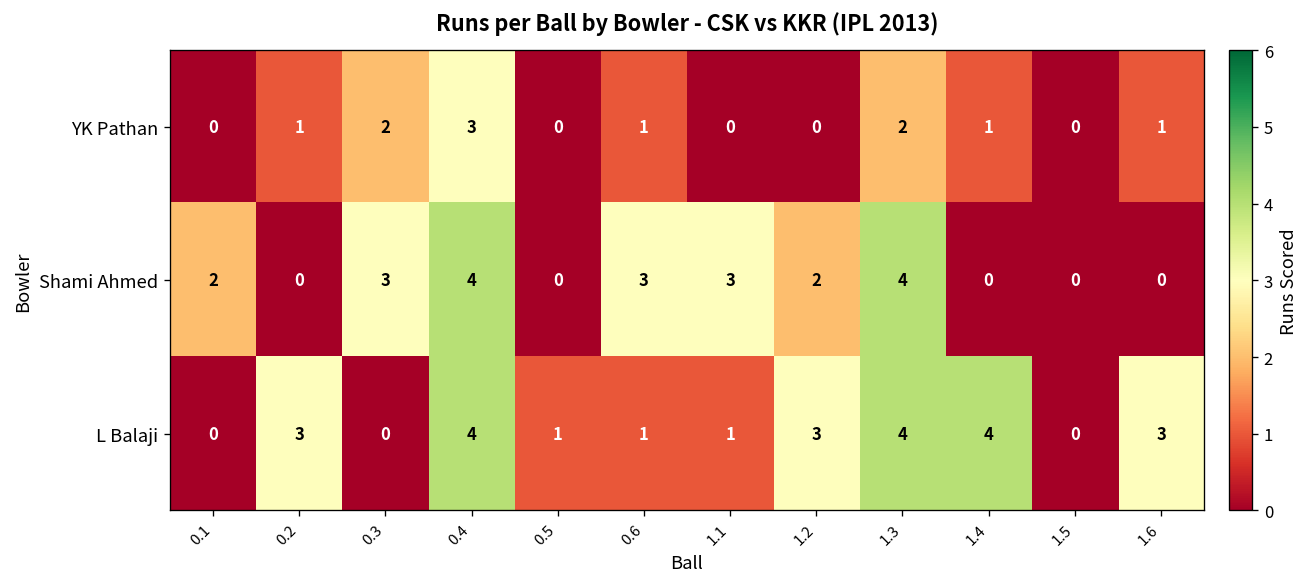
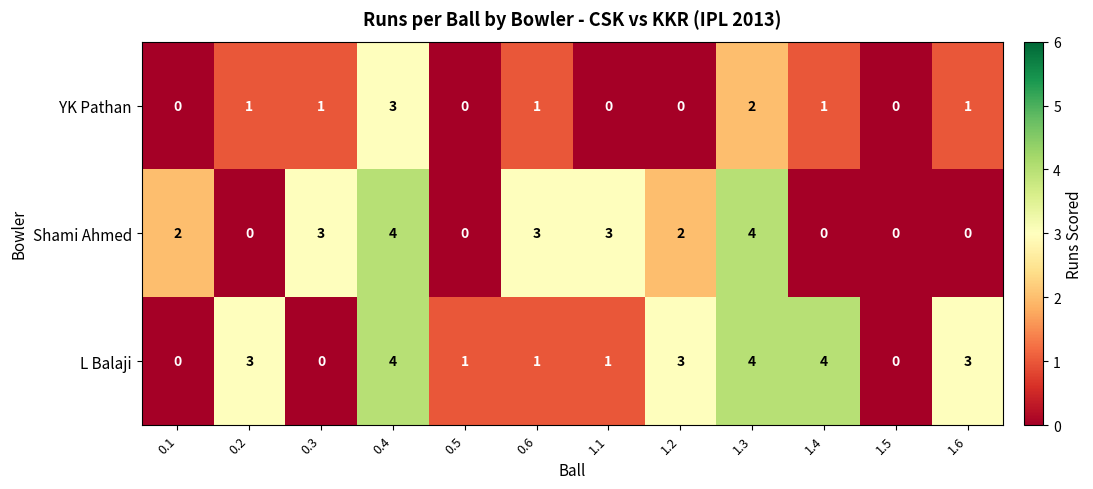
  {
    "YK Pathan": {
      "0.1": 0,
      "0.2": 1,
-     "0.3": 2,
+     "0.3": 1,
      "0.4": 3,
      "0.5": 0,
      "0.6": 1,
      "1.1": 0,
      "1.2": 0,
      "1.3": 2,
      "1.4": 1,
      "1.5": 0,
      "1.6": 1
    },
    "Shami Ahmed": {
      "0.1": 2,
      "0.2": 0,
      "0.3": 3,
      "0.4": 4,
      "0.5": 0,
      "0.6": 3,
      "1.1": 3,
      "1.2": 2,
      "1.3": 4,
      "1.4": 0,
      "1.5": 0,
      "1.6": 0
    },
    "L Balaji": {
      "0.1": 0,
      "0.2": 3,
      "0.3": 0,
      "0.4": 4,
      "0.5": 1,
      "0.6": 1,
      "1.1": 1,
      "1.2": 3,
      "1.3": 4,
      "1.4": 4,
      "1.5": 0,
      "1.6": 3
    }
  }
